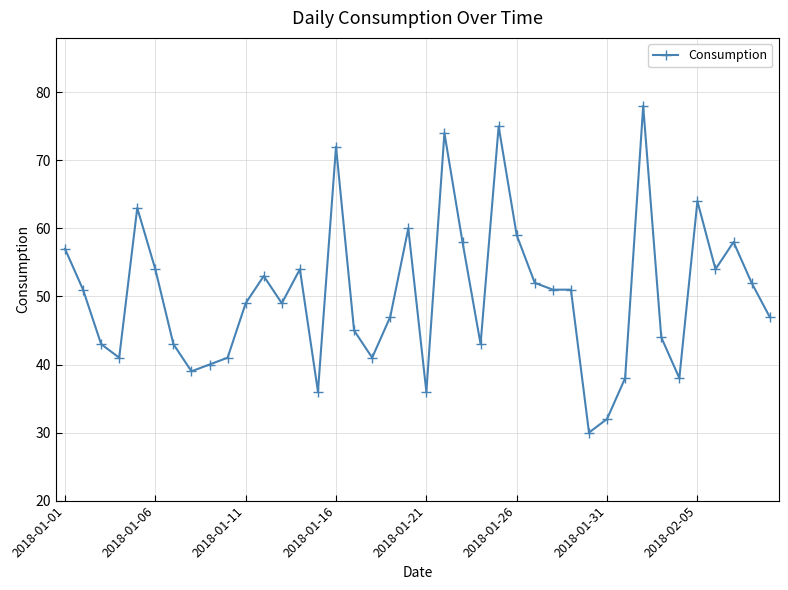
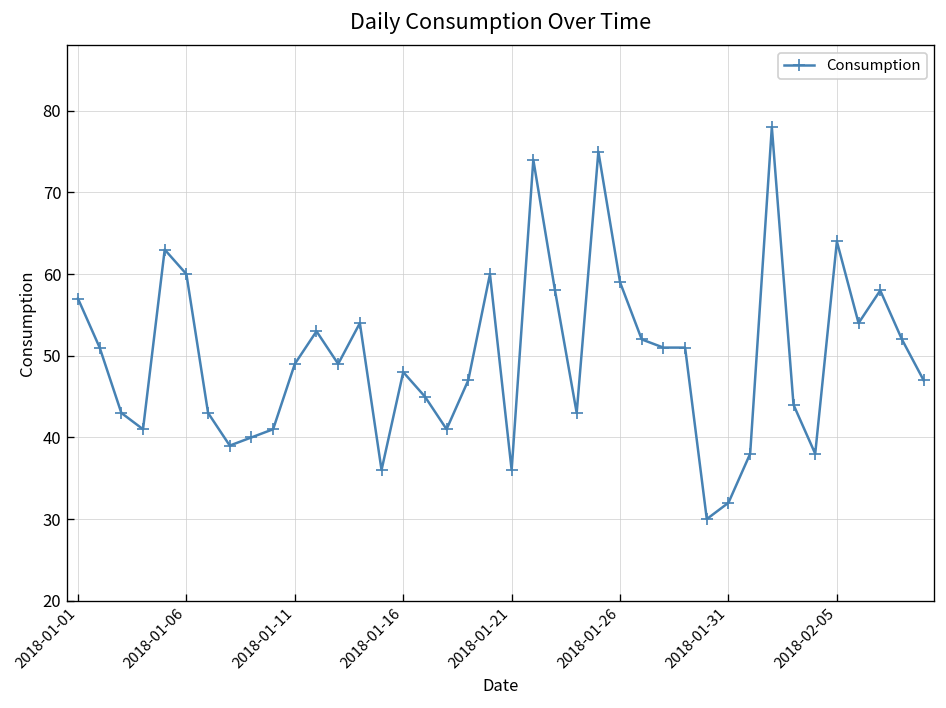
  {
    "2018-01-01": 57,
-   "2018-01-06": 54,
+   "2018-01-06": 60,
    "2018-01-11": 49,
-   "2018-01-16": 72,
+   "2018-01-16": 48,
    "2018-01-21": 36,
    "2018-01-26": 59,
    "2018-01-31": 32,
    "2018-02-05": 64
  }
